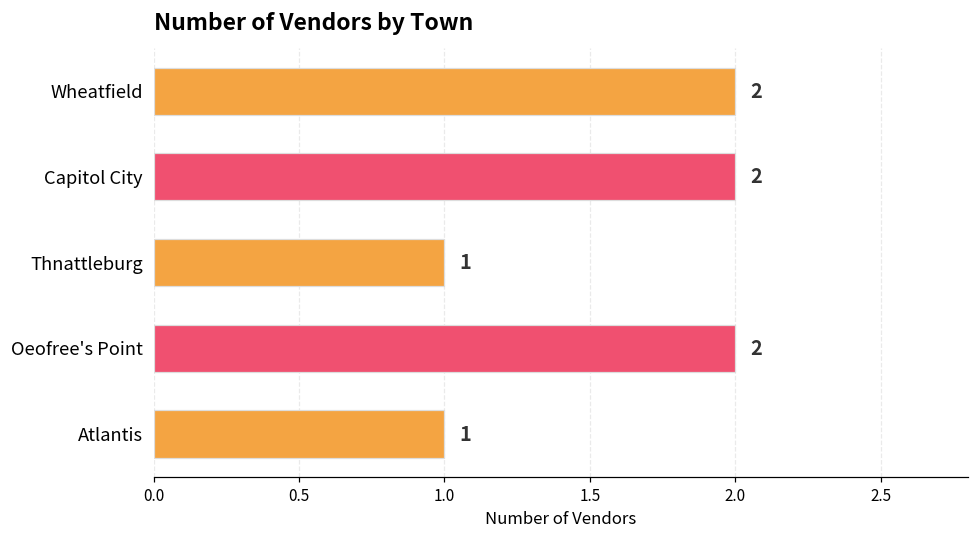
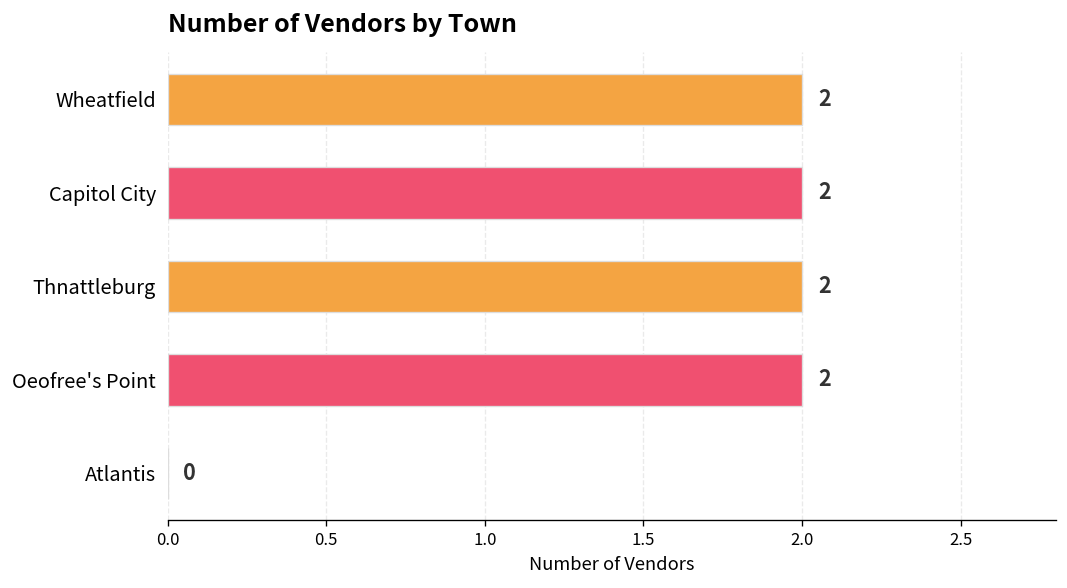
  {
    "Wheatfield": 2,
    "Capitol City": 2,
-   "Thnattleburg": 1,
+   "Thnattleburg": 2,
    "Oeofree's Point": 2,
-   "Atlantis": 1
+   "Atlantis": 0
  }
